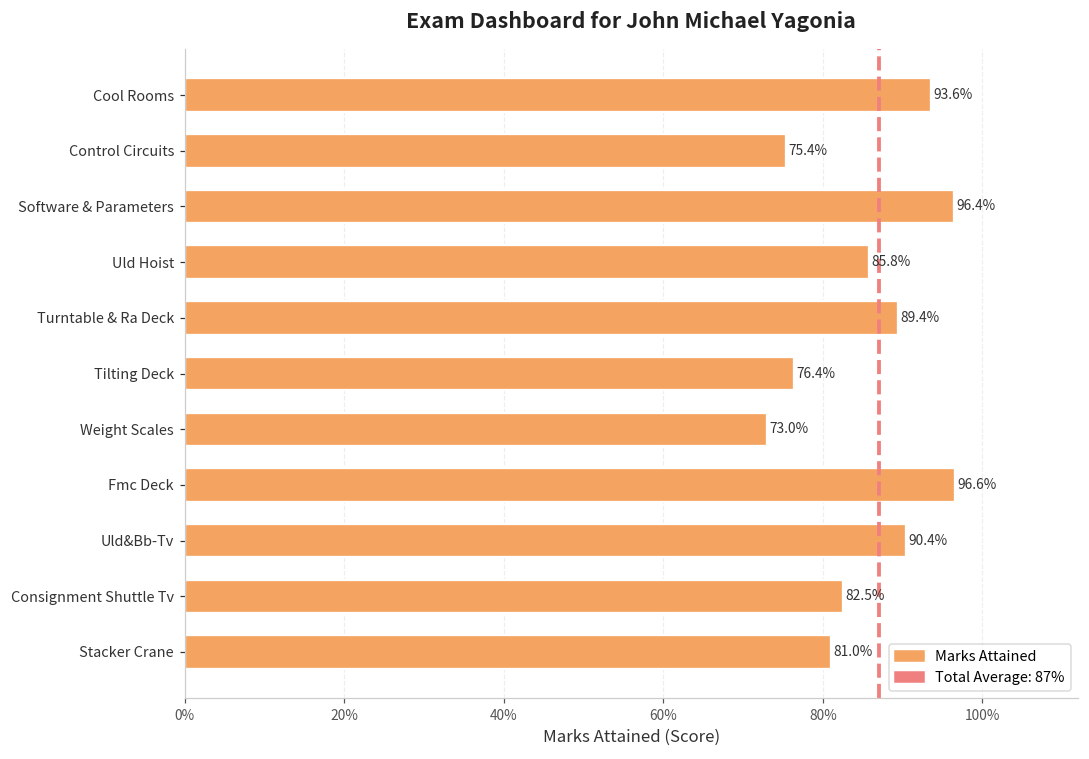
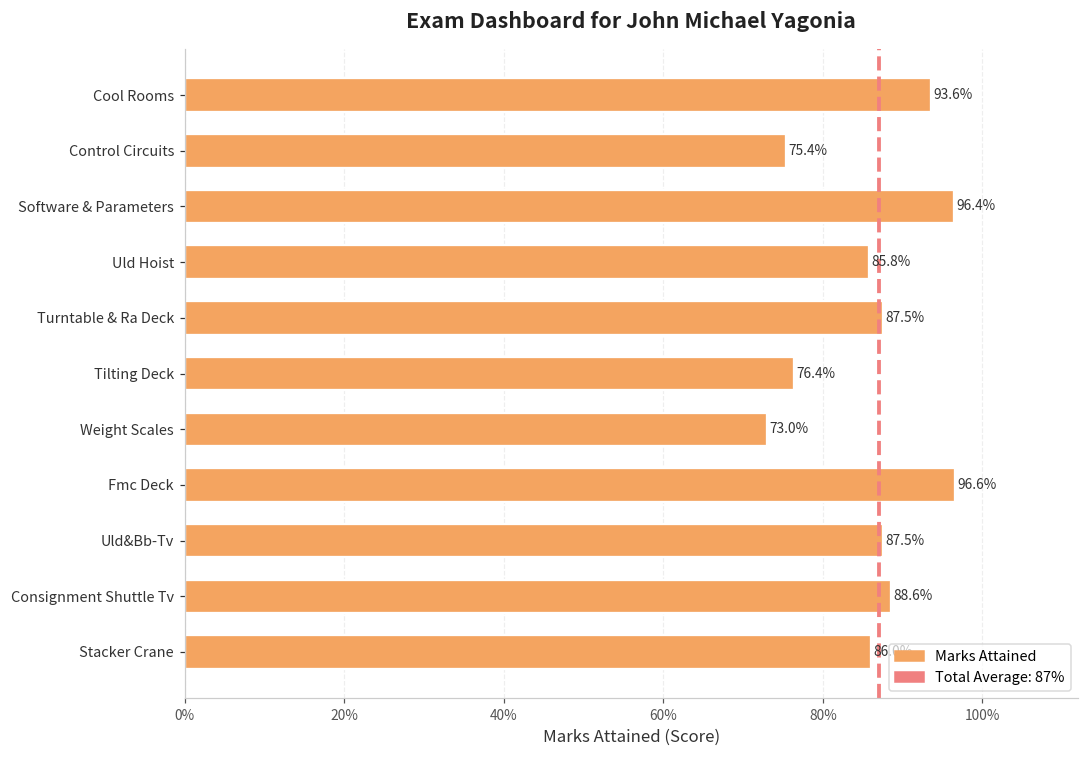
  {
    "Cool Rooms": "93.6%",
    "Control Circuits": "75.4%",
    "Software & Parameters": "96.4%",
    "Uld Hoist": "85.8%",
-   "Turntable & Ra Deck": "89.4%",
+   "Turntable & Ra Deck": "87.5%",
    "Tilting Deck": "76.4%",
    "Weight Scales": "73.0%",
    "Fmc Deck": "96.6%",
-   "Uld&Bb-Tv": "90.4%",
-   "Consignment Shuttle Tv": "82.5%",
-   "Stacker Crane": "81%"
+   "Uld&Bb-Tv": "87.5%",
+   "Consignment Shuttle Tv": "88.6%",
+   "Stacker Crane": "86%"
  }
